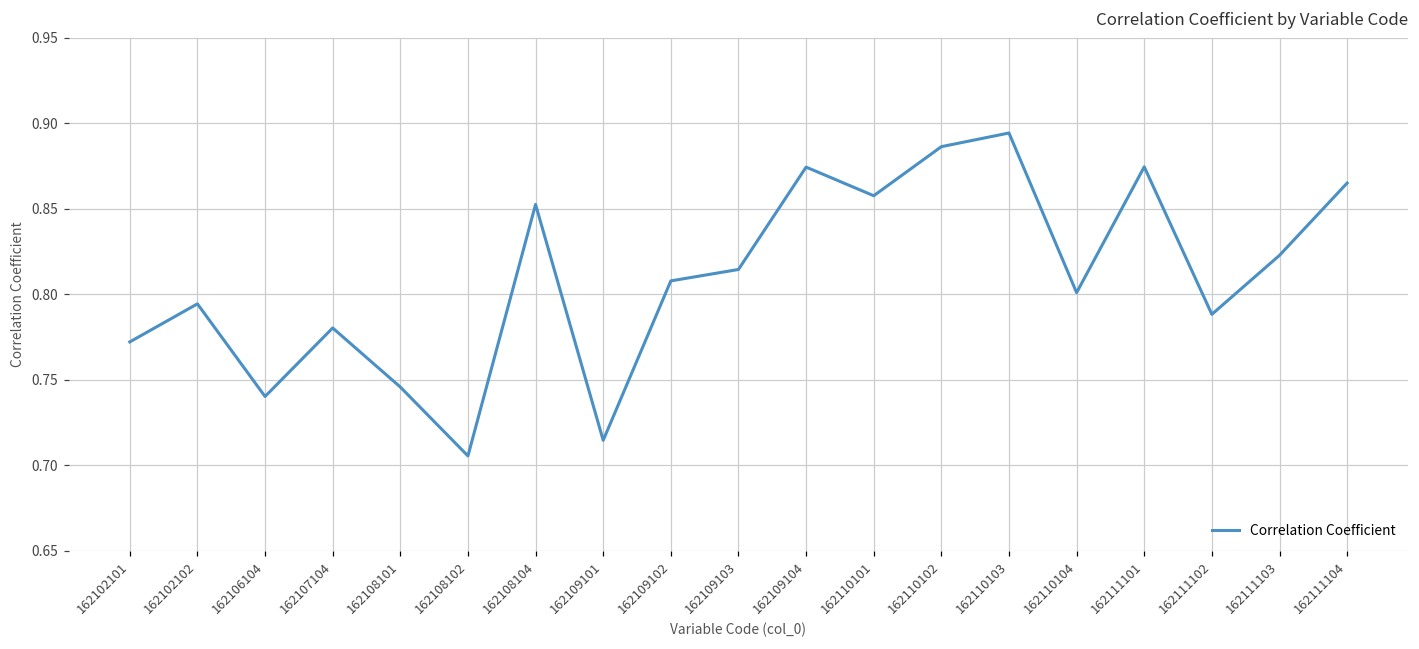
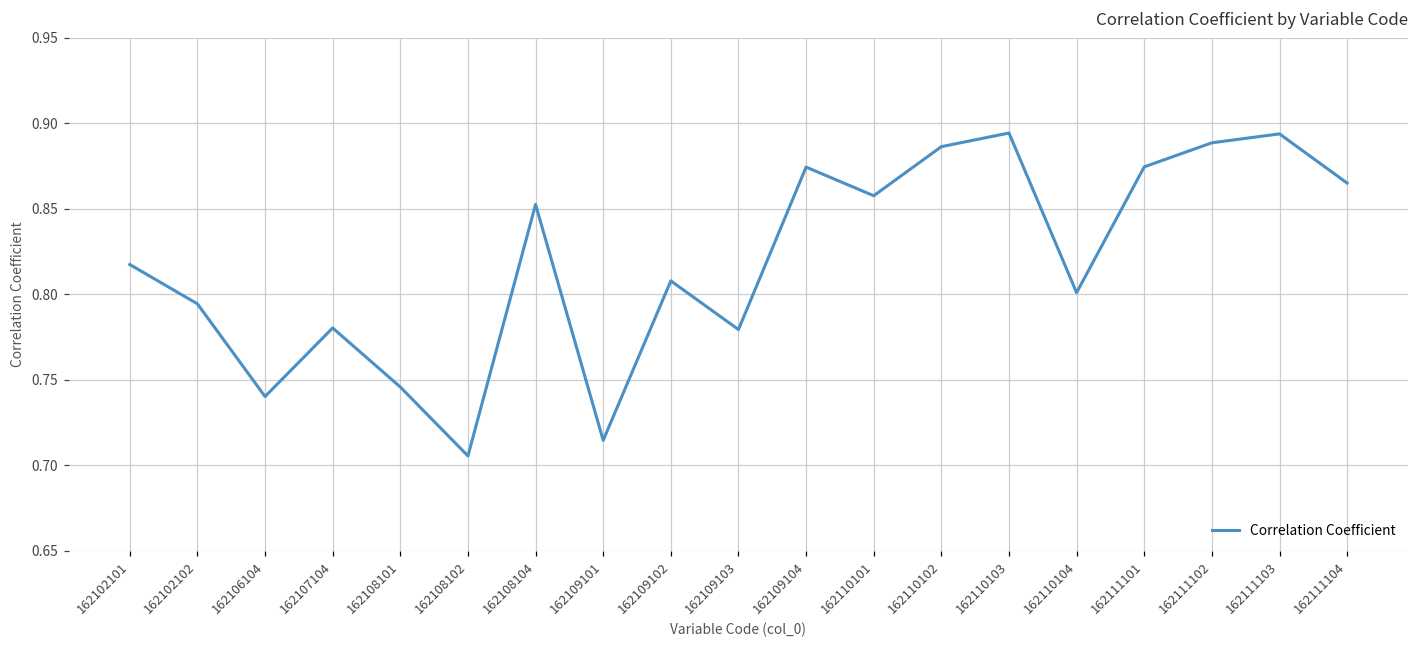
  {
-   "162102101": 0.772,
+   "162102101": 0.817,
    "162102102": 0.794,
    "162106104": 0.740,
    "162107104": 0.780,
    "162108101": 0.746,
    "162108102": 0.705,
    "162108104": 0.852,
    "162109101": 0.714,
    "162109102": 0.808,
-   "162109103": 0.814,
+   "162109103": 0.779,
    "162109104": 0.874,
    "162110101": 0.857,
    "162110102": 0.886,
    "162110103": 0.894,
    "162110104": 0.801,
    "162111101": 0.874,
-   "162111102": 0.788,
-   "162111103": 0.823,
+   "162111102": 0.888,
+   "162111103": 0.894,
    "162111104": 0.865
  }
